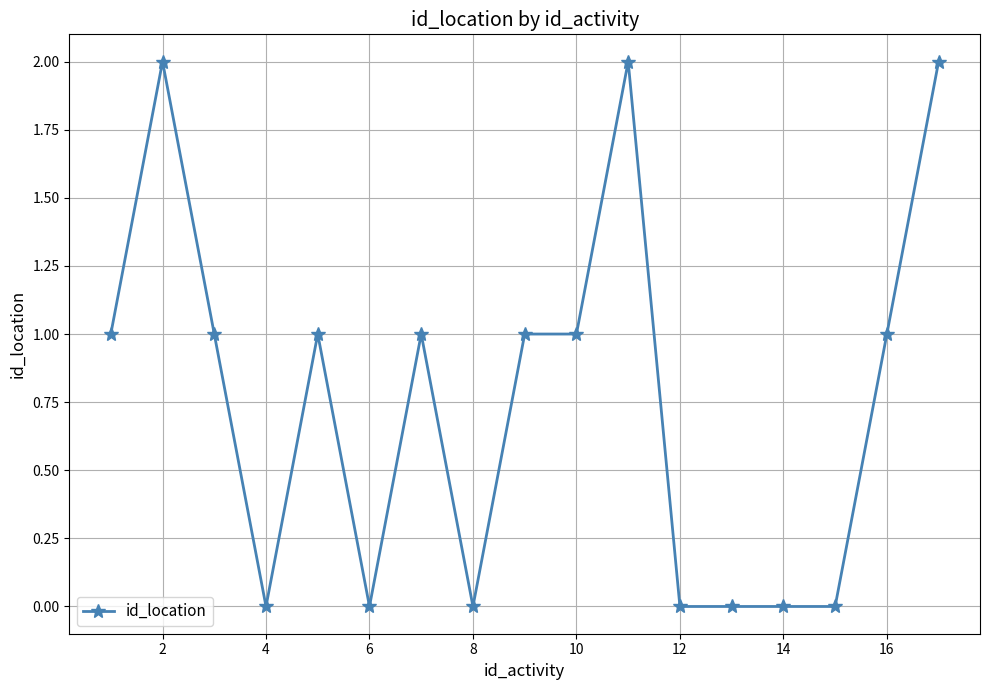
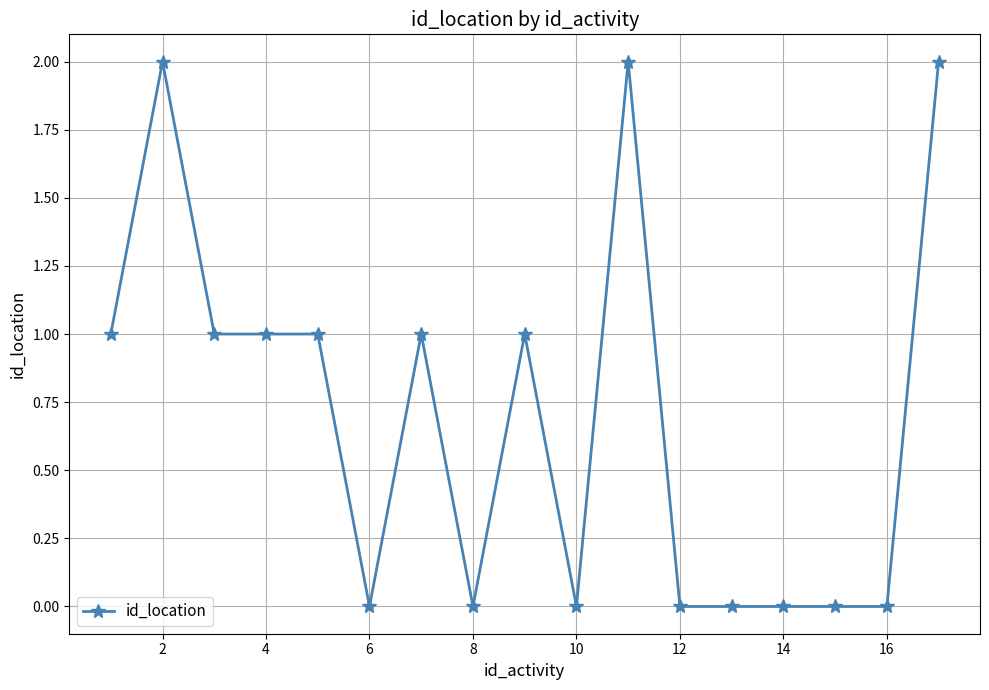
  {
    "2": 2,
-   "4": 0,
+   "4": 1,
    "6": 0,
    "8": 0,
-   "10": 1,
+   "10": 0,
    "12": 0,
    "14": 0,
-   "16": 1
+   "16": 0
  }
